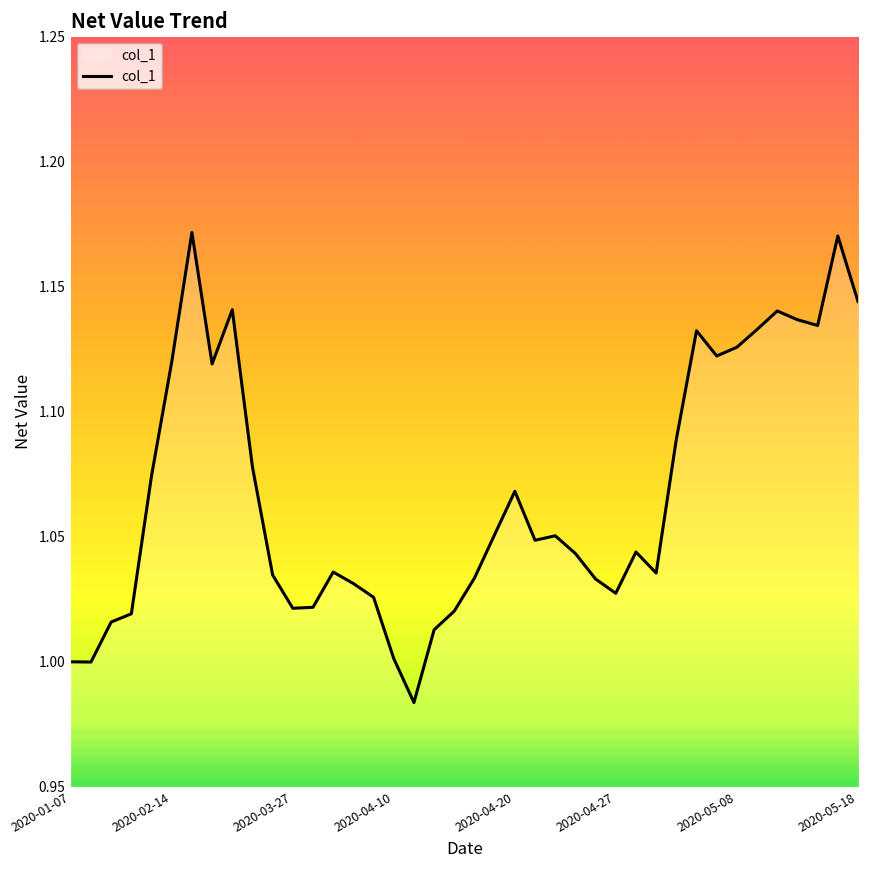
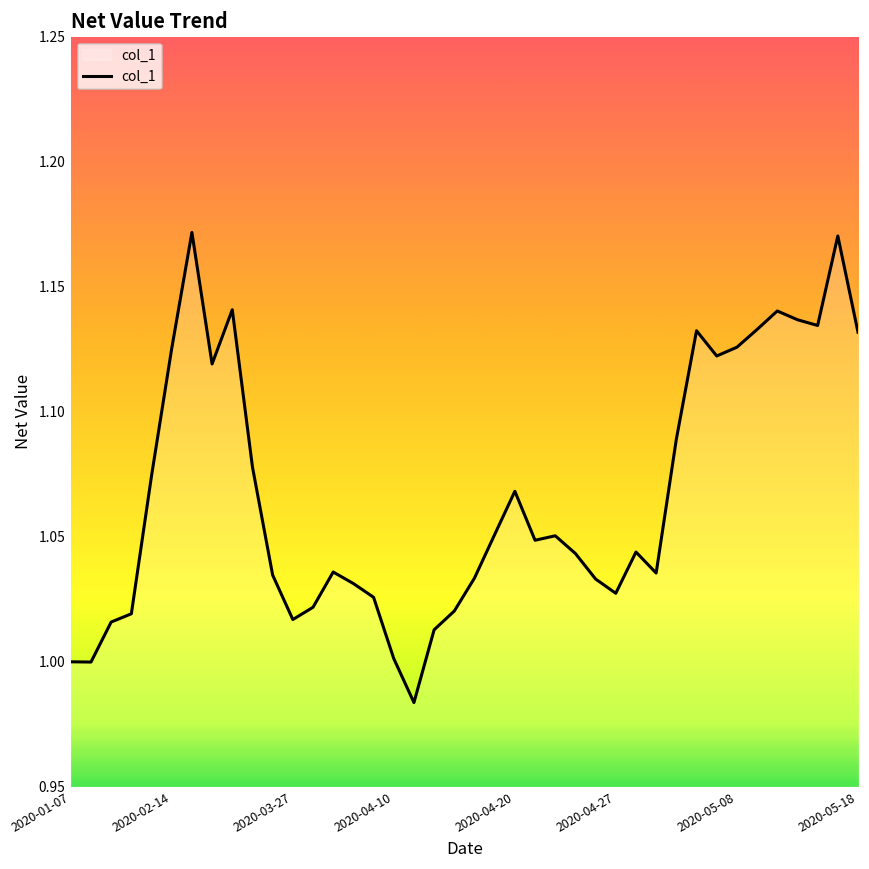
  {
    "2020-01-07": 1.000,
-   "2020-02-14": 1.120,
-   "2020-03-27": 1.021,
+   "2020-02-14": 1.125,
+   "2020-03-27": 1.017,
    "2020-04-10": 1.001,
    "2020-04-20": 1.068,
    "2020-04-27": 1.027,
    "2020-05-08": 1.126,
-   "2020-05-18": 1.144
+   "2020-05-18": 1.132
  }
